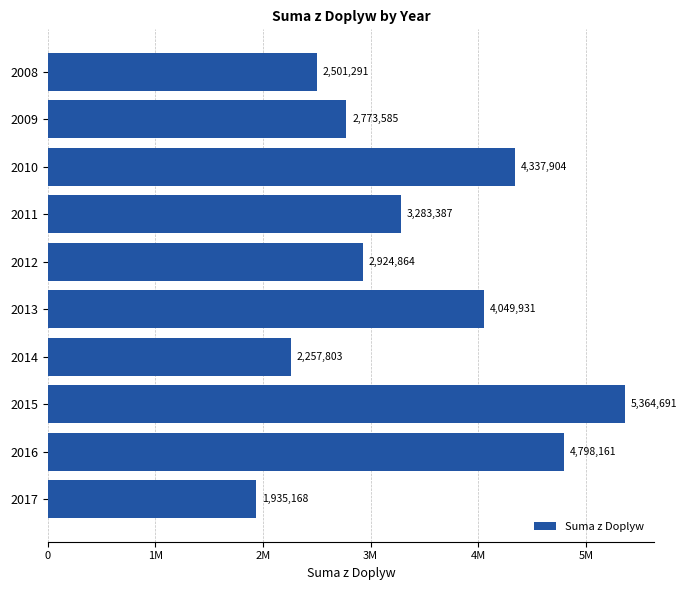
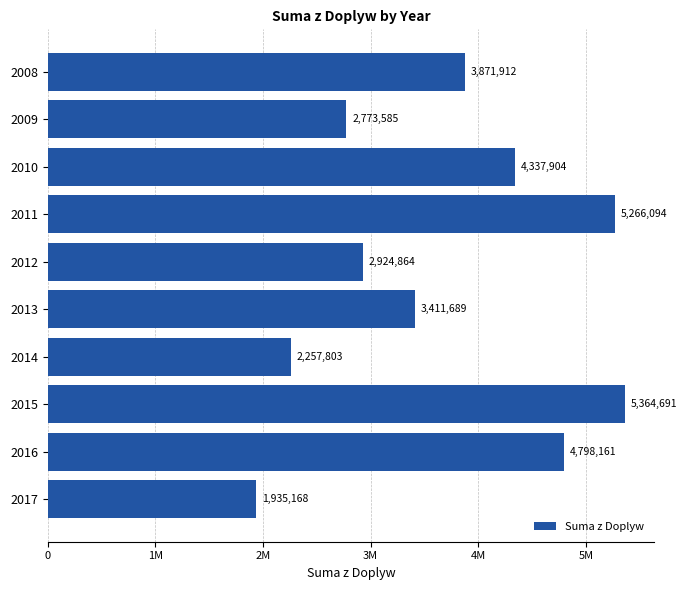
  {
-   "2008": "2,501,291",
+   "2008": "3,871,912",
    "2009": "2,773,585",
    "2010": "4,337,904",
-   "2011": "3,283,387",
+   "2011": "5,266,094",
    "2012": "2,924,864",
-   "2013": "4,049,931",
+   "2013": "3,411,689",
    "2014": "2,257,803",
    "2015": "5,364,691",
    "2016": "4,798,161",
    "2017": "1,935,168"
  }
